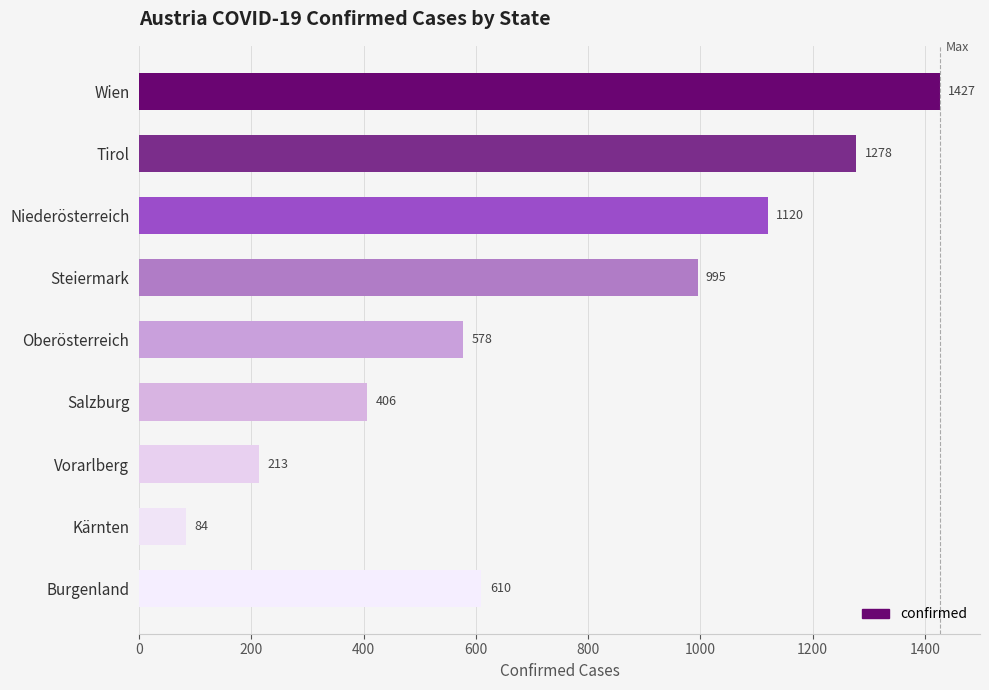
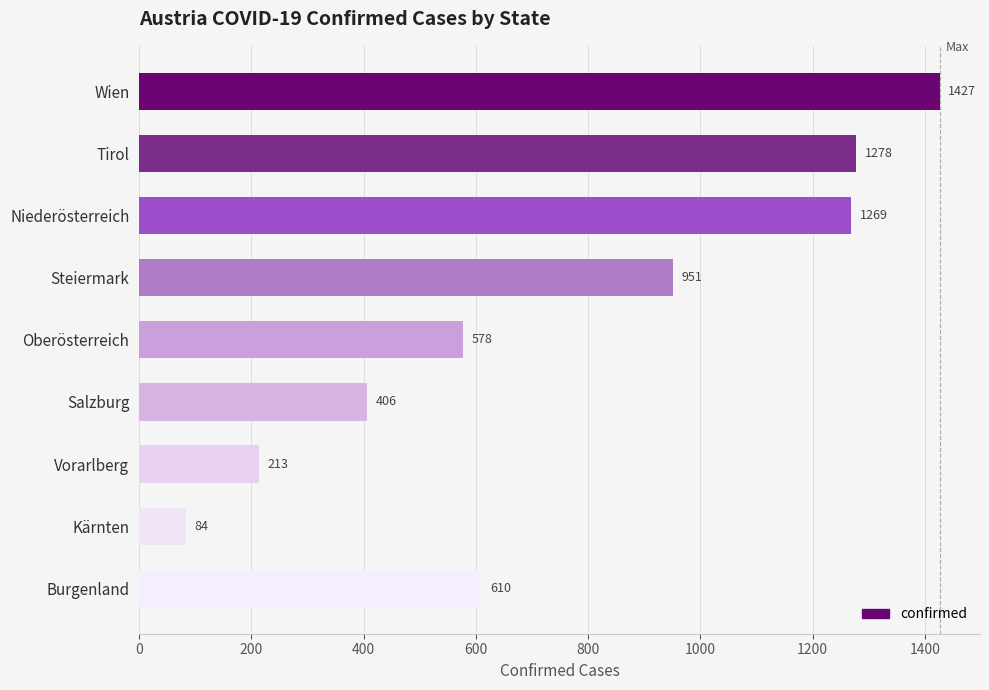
  {
    "Wien": 1427,
    "Tirol": 1278,
-   "Niederösterreich": 1120,
-   "Steiermark": 995,
+   "Niederösterreich": 1269,
+   "Steiermark": 951,
    "Oberösterreich": 578,
    "Salzburg": 406,
    "Vorarlberg": 213,
    "Kärnten": 84,
    "Burgenland": 610
  }
